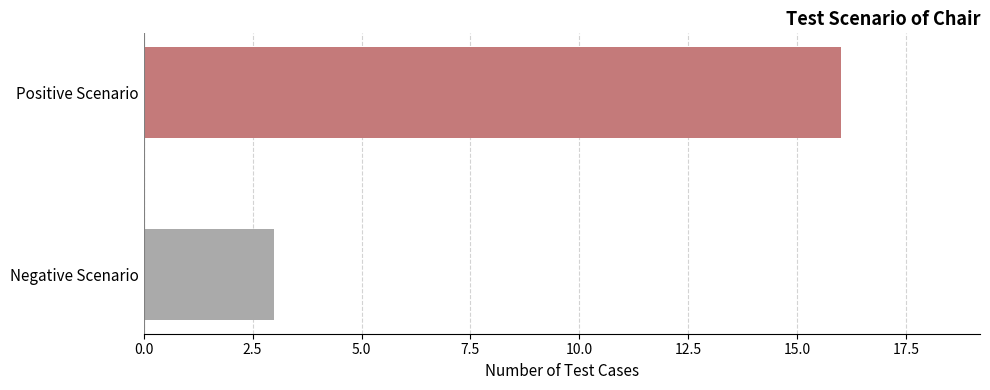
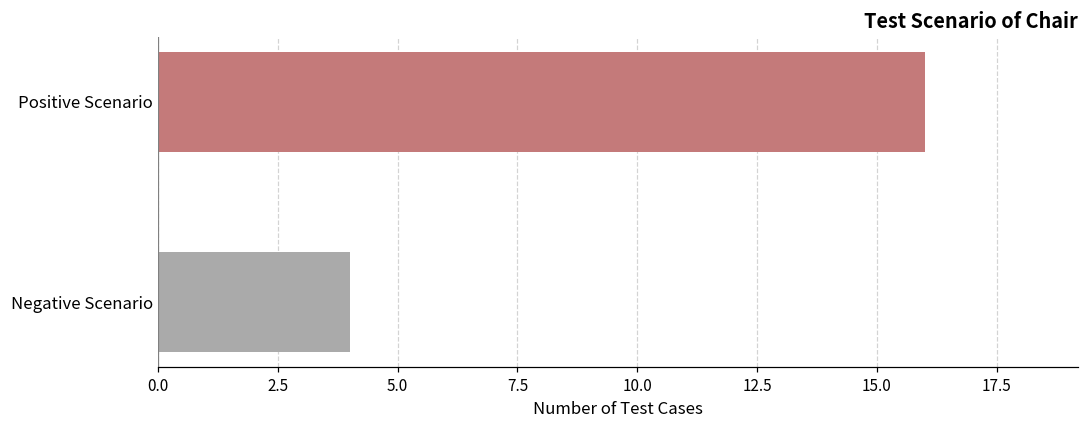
  {
    "Positive Scenario": 16,
-   "Negative Scenario": 3
+   "Negative Scenario": 4
  }
